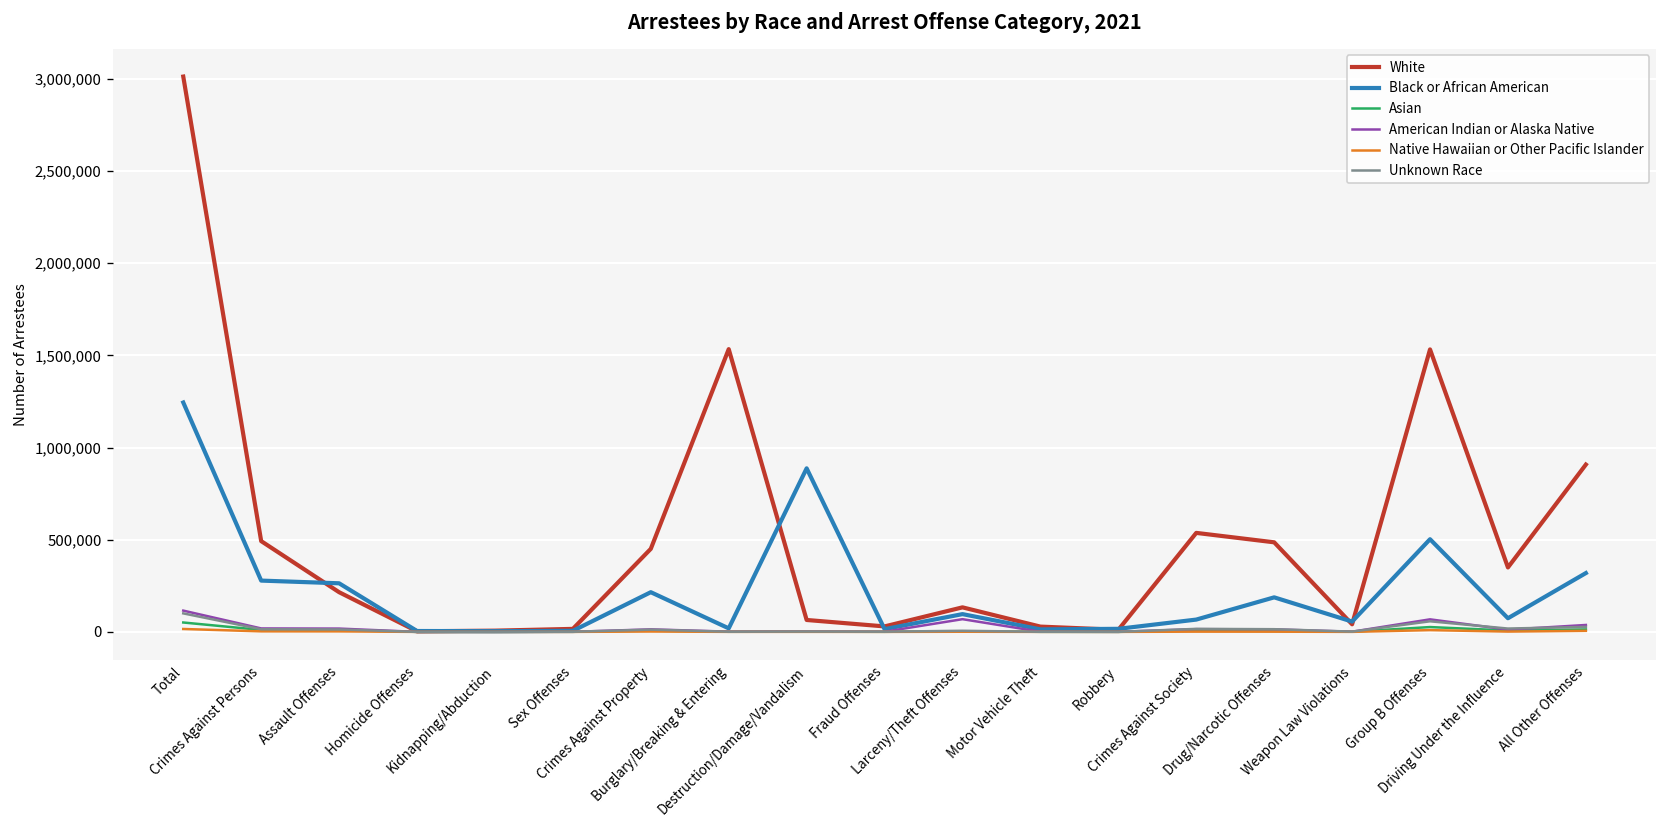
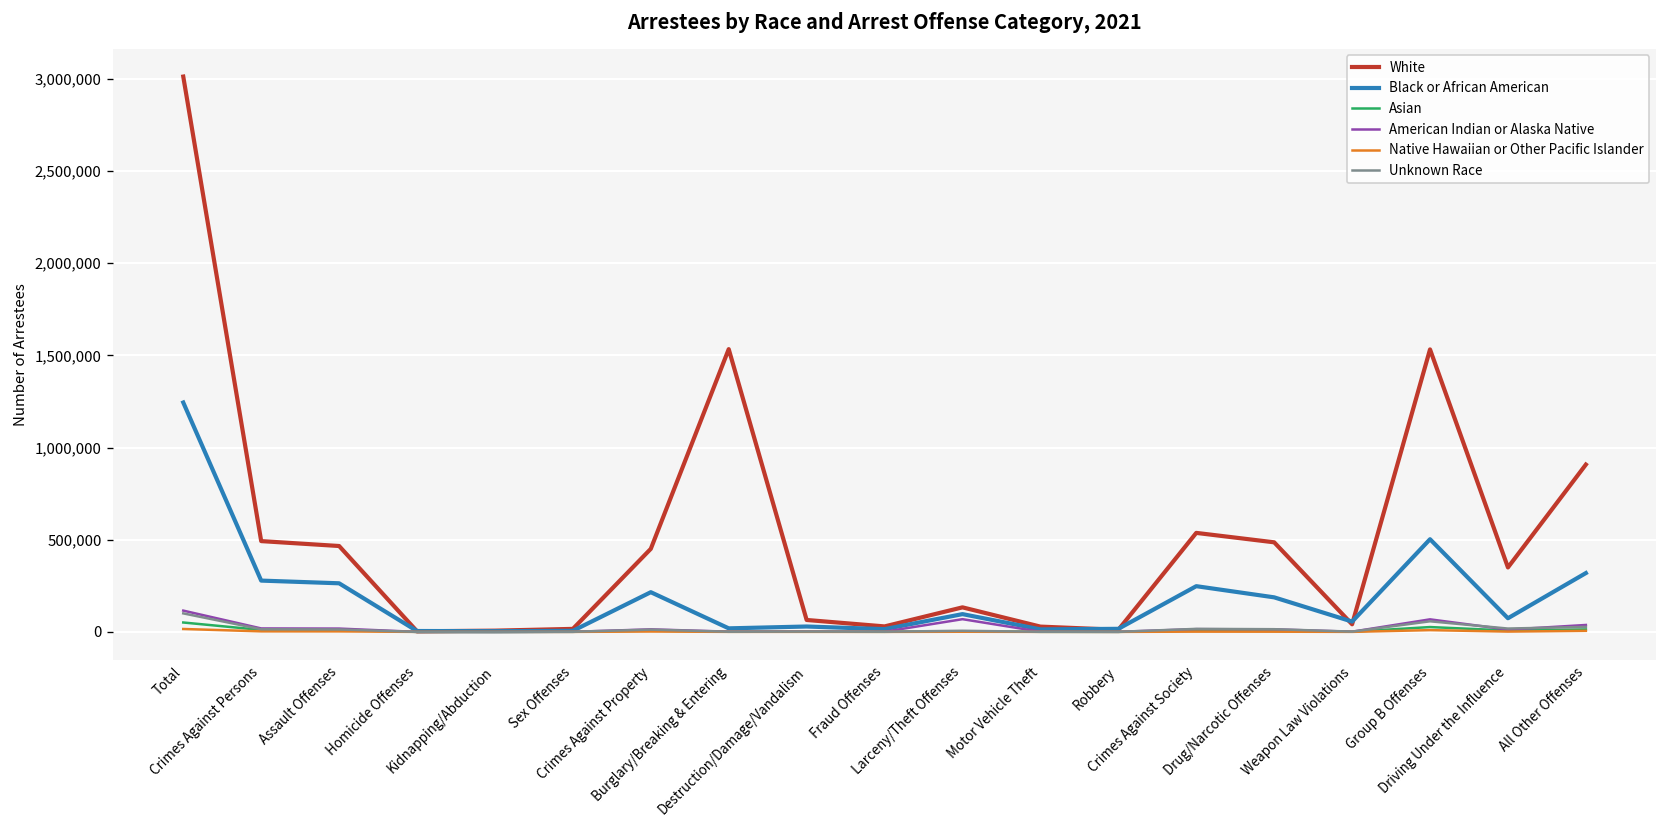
  {
    "White": {
      "Total": "3,010,000",
      "Crimes Against Persons": "490,000",
-     "Assault Offenses": "220,000",
+     "Assault Offenses": "470,000",
      "Crimes Against Property": "450,000",
      "Burglary/Breaking & Entering": "1,530,000",
      "Destruction/Damage/Vandalism": "60,000",
      "Larceny/Theft Offenses": "130,000",
      "Crimes Against Society": "540,000",
      "Drug/Narcotic Offenses": "490,000",
      "Group B Offenses": "1,530,000",
      "Driving Under the Influence": "350,000",
      "All Other Offenses": "910,000"
    },
    "Black or African American": {
      "Total": "1,240,000",
      "Crimes Against Persons": "280,000",
      "Assault Offenses": "260,000",
      "Crimes Against Property": "220,000",
      "Burglary/Breaking & Entering": "20,000",
-     "Destruction/Damage/Vandalism": "890,000",
+     "Destruction/Damage/Vandalism": "30,000",
      "Larceny/Theft Offenses": "100,000",
-     "Crimes Against Society": "70,000",
+     "Crimes Against Society": "250,000",
      "Drug/Narcotic Offenses": "190,000",
      "Group B Offenses": "500,000",
      "Driving Under the Influence": "70,000",
      "All Other Offenses": "320,000"
    },
    "Asian": {
      "Total": "50,000",
      "Group B Offenses": "30,000"
    },
    "American Indian or Alaska Native": {
      "Larceny/Theft Offenses": "70,000"
    },
    "Native Hawaiian or Other Pacific Islander": {
      "Total": "20,000",
      "Group B Offenses": "10,000"
    }
  }
